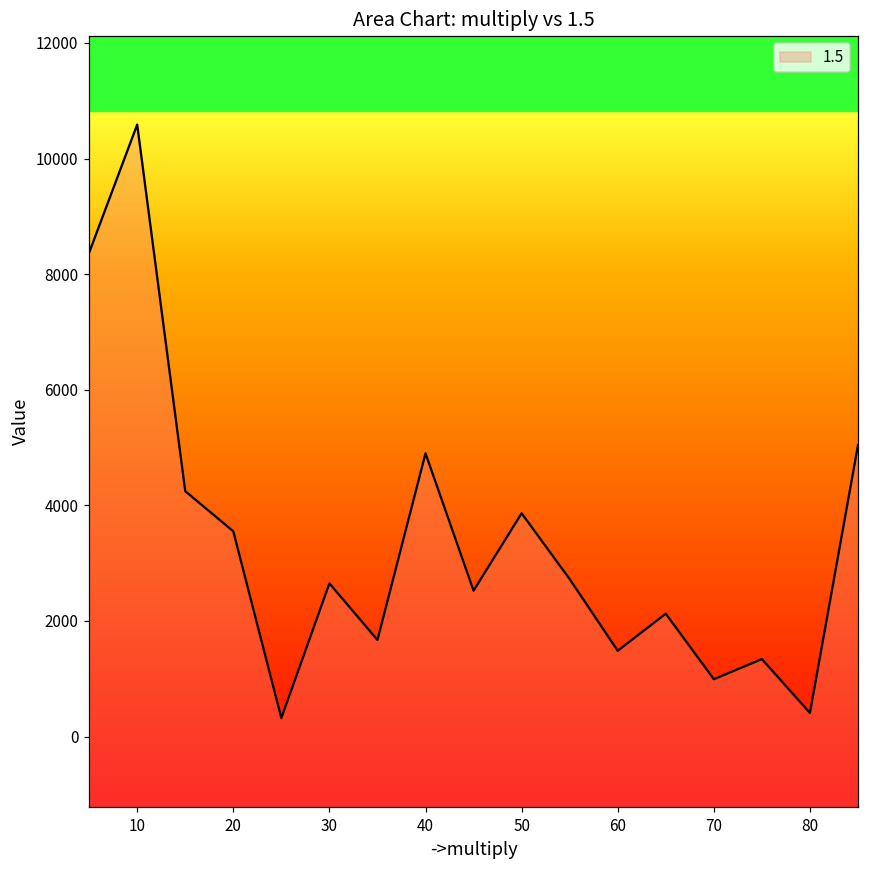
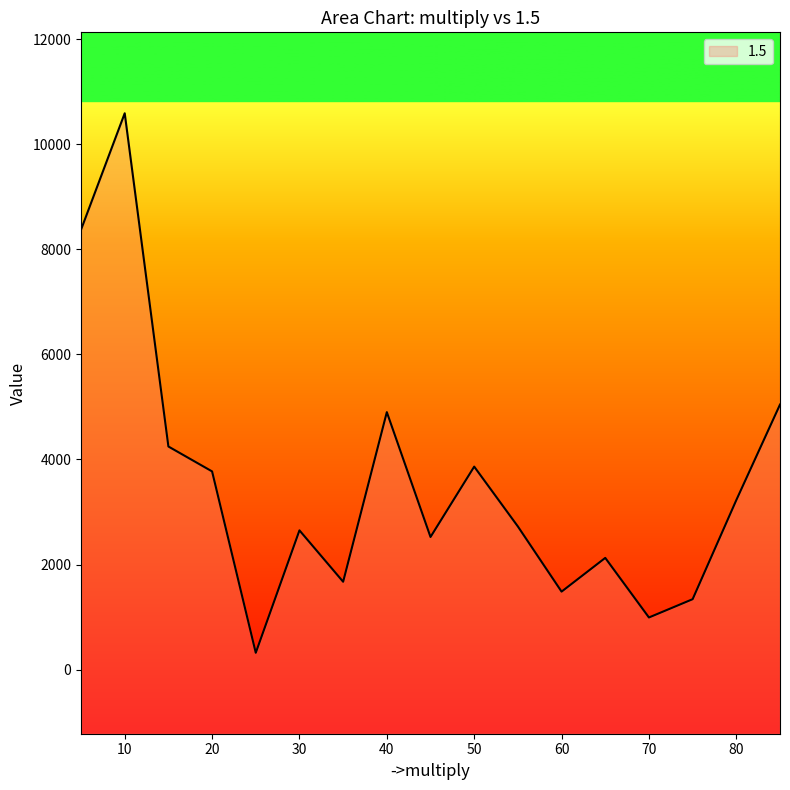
  {
    "10": 10600,
-   "20": 3600,
+   "20": 3800,
    "30": 2700,
    "40": 4900,
    "50": 3900,
    "60": 1500,
    "70": 1000,
-   "80": 400
+   "80": 3200
  }
